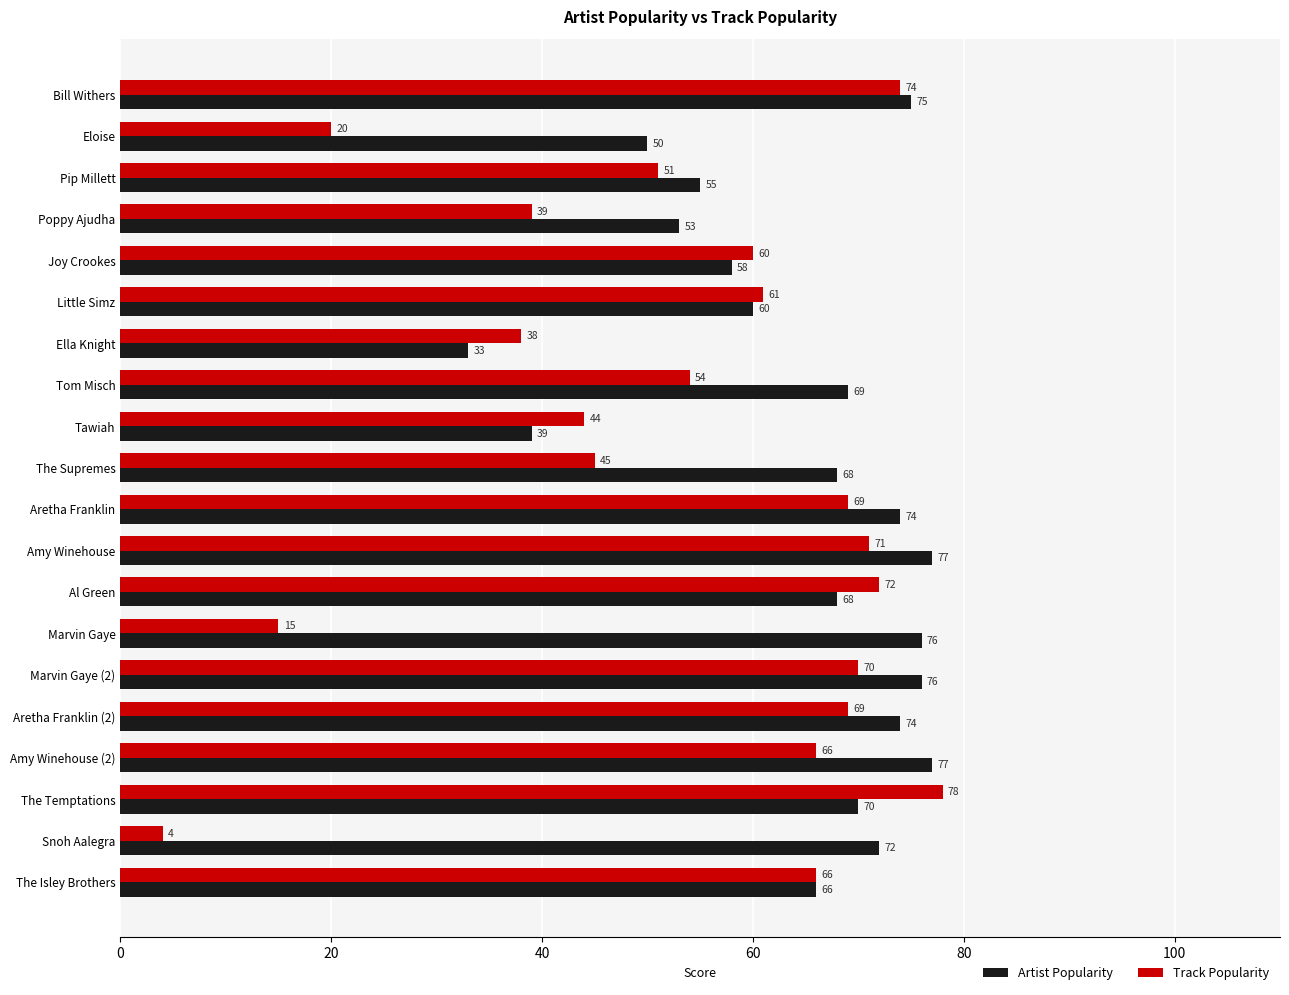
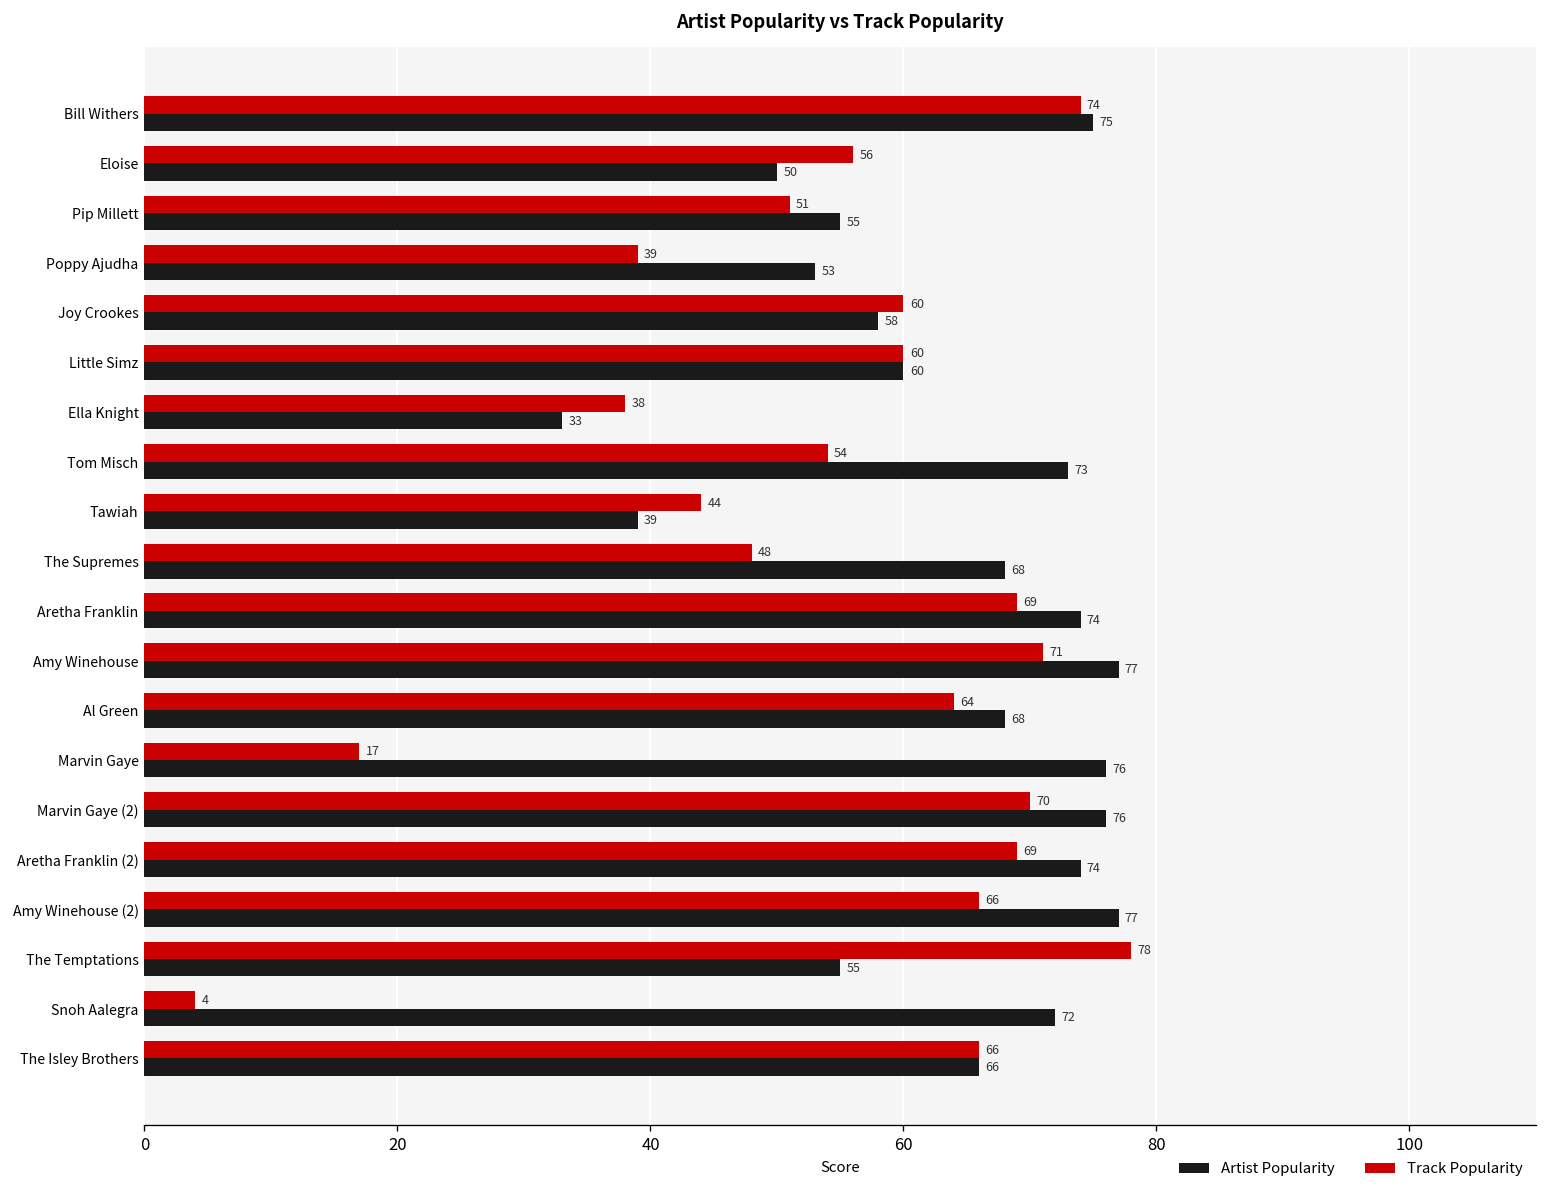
  {
    "Artist Popularity": {
      "Bill Withers": 75,
      "Eloise": 50,
      "Pip Millett": 55,
      "Poppy Ajudha": 53,
      "Joy Crookes": 58,
      "Little Simz": 60,
      "Ella Knight": 33,
-     "Tom Misch": 69,
+     "Tom Misch": 73,
      "Tawiah": 39,
      "The Supremes": 68,
      "Aretha Franklin": 74,
      "Amy Winehouse": 77,
      "Al Green": 68,
      "Marvin Gaye": 76,
      "Marvin Gaye (2)": 76,
      "Aretha Franklin (2)": 74,
      "Amy Winehouse (2)": 77,
-     "The Temptations": 70,
+     "The Temptations": 55,
      "Snoh Aalegra": 72,
      "The Isley Brothers": 66
    },
    "Track Popularity": {
      "Bill Withers": 74,
-     "Eloise": 20,
+     "Eloise": 56,
      "Pip Millett": 51,
      "Poppy Ajudha": 39,
      "Joy Crookes": 60,
-     "Little Simz": 61,
+     "Little Simz": 60,
      "Ella Knight": 38,
      "Tom Misch": 54,
      "Tawiah": 44,
-     "The Supremes": 45,
+     "The Supremes": 48,
      "Aretha Franklin": 69,
      "Amy Winehouse": 71,
-     "Al Green": 72,
-     "Marvin Gaye": 15,
+     "Al Green": 64,
+     "Marvin Gaye": 17,
      "Marvin Gaye (2)": 70,
      "Aretha Franklin (2)": 69,
      "Amy Winehouse (2)": 66,
      "The Temptations": 78,
      "Snoh Aalegra": 4,
      "The Isley Brothers": 66
    }
  }
